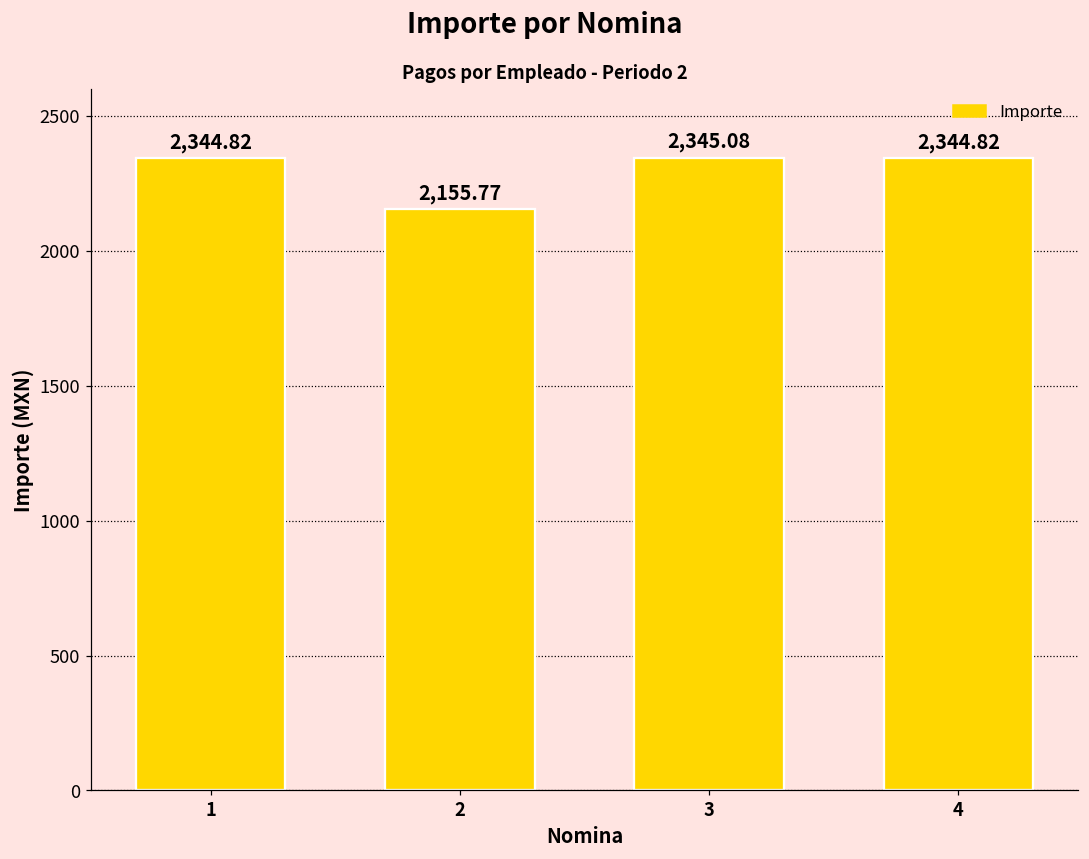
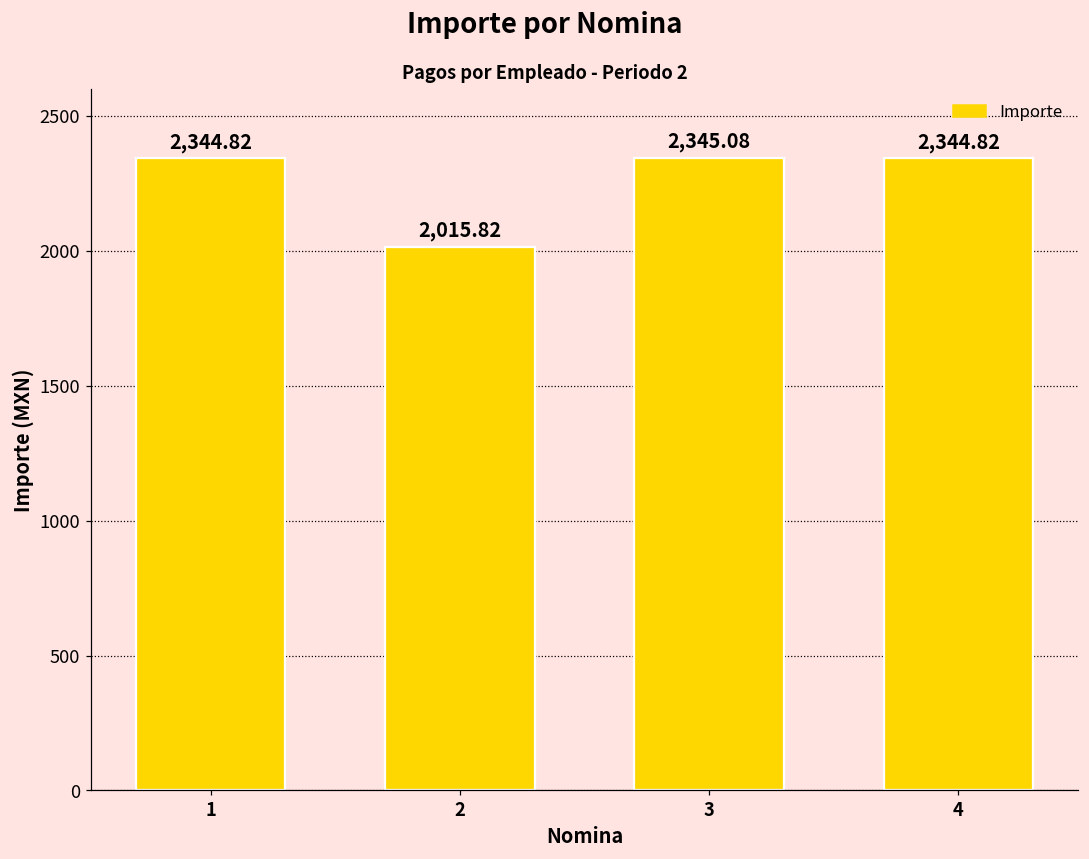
  {
    "1": "2,344.82",
-   "2": "2,155.77",
+   "2": "2,015.82",
    "3": "2,345.08",
    "4": "2,344.82"
  }
